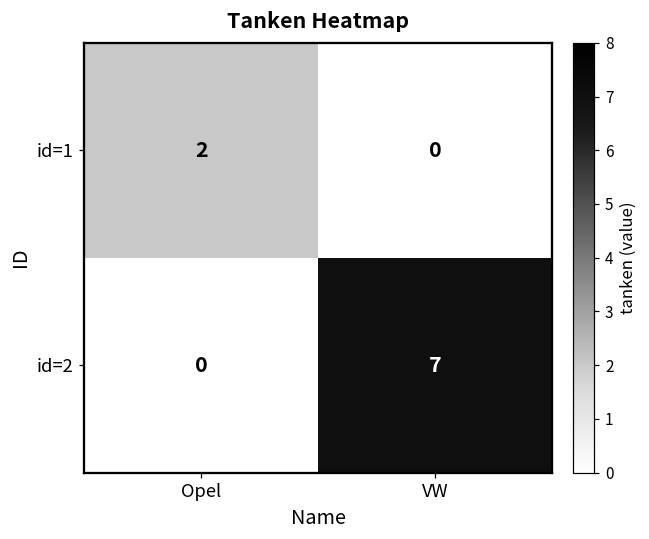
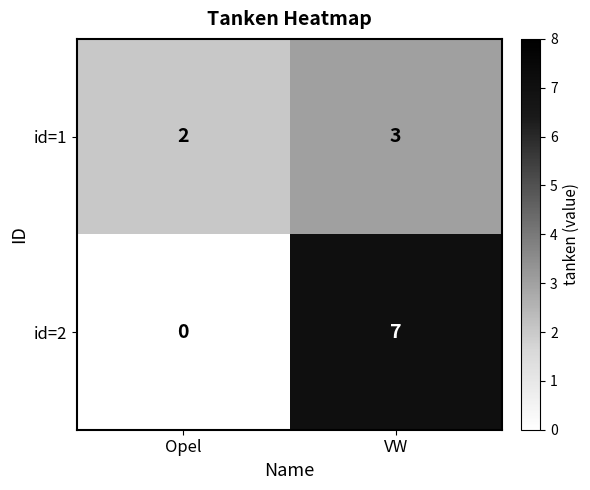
  {
    "id=1": {
      "Opel": 2,
-     "VW": 0
+     "VW": 3
    },
    "id=2": {
      "Opel": 0,
      "VW": 7
    }
  }
